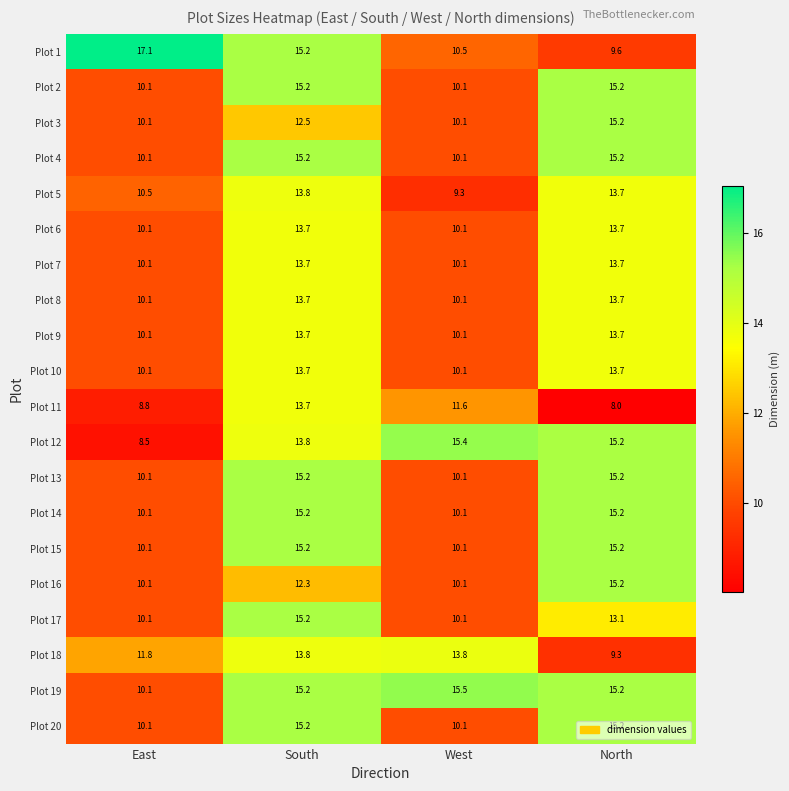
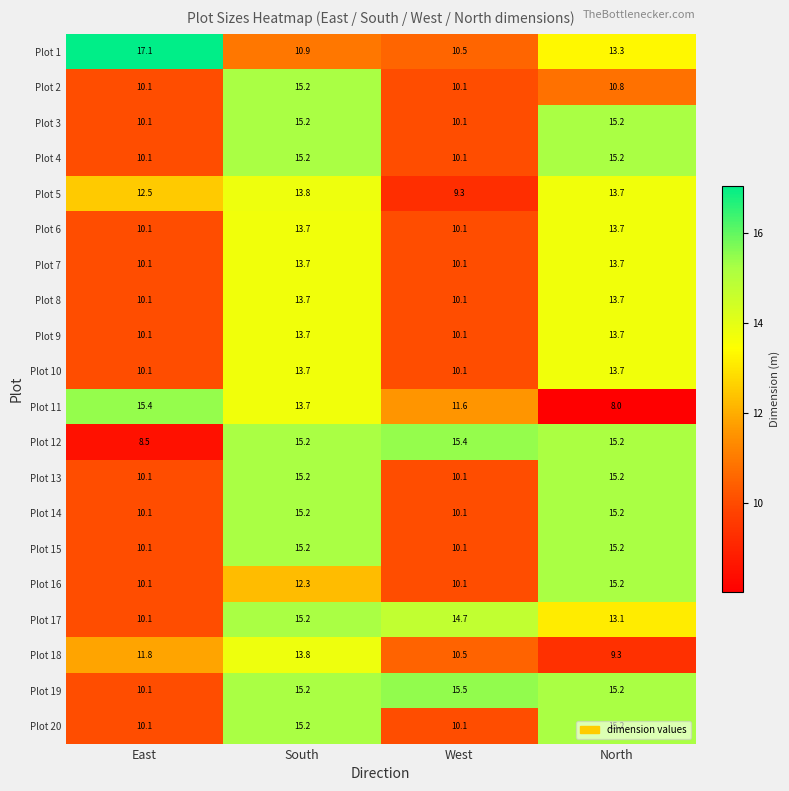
  {
    "Plot 1": {
      "East": 17.1,
-     "South": 15.2,
+     "South": 10.9,
      "West": 10.5,
-     "North": 9.6
+     "North": 13.3
    },
    "Plot 2": {
      "East": 10.1,
      "South": 15.2,
      "West": 10.1,
-     "North": 15.2
+     "North": 10.8
    },
    "Plot 3": {
      "East": 10.1,
-     "South": 12.5,
+     "South": 15.2,
      "West": 10.1,
      "North": 15.2
    },
    "Plot 4": {
      "East": 10.1,
      "South": 15.2,
      "West": 10.1,
      "North": 15.2
    },
    "Plot 5": {
-     "East": 10.5,
+     "East": 12.5,
      "South": 13.8,
      "West": 9.3,
      "North": 13.7
    },
    "Plot 6": {
      "East": 10.1,
      "South": 13.7,
      "West": 10.1,
      "North": 13.7
    },
    "Plot 7": {
      "East": 10.1,
      "South": 13.7,
      "West": 10.1,
      "North": 13.7
    },
    "Plot 8": {
      "East": 10.1,
      "South": 13.7,
      "West": 10.1,
      "North": 13.7
    },
    "Plot 9": {
      "East": 10.1,
      "South": 13.7,
      "West": 10.1,
      "North": 13.7
    },
    "Plot 10": {
      "East": 10.1,
      "South": 13.7,
      "West": 10.1,
      "North": 13.7
    },
    "Plot 11": {
-     "East": 8.8,
+     "East": 15.4,
      "South": 13.7,
      "West": 11.6,
      "North": 8.0
    },
    "Plot 12": {
      "East": 8.5,
-     "South": 13.8,
+     "South": 15.2,
      "West": 15.4,
      "North": 15.2
    },
    "Plot 13": {
      "East": 10.1,
      "South": 15.2,
      "West": 10.1,
      "North": 15.2
    },
    "Plot 14": {
      "East": 10.1,
      "South": 15.2,
      "West": 10.1,
      "North": 15.2
    },
    "Plot 15": {
      "East": 10.1,
      "South": 15.2,
      "West": 10.1,
      "North": 15.2
    },
    "Plot 16": {
      "East": 10.1,
      "South": 12.3,
      "West": 10.1,
      "North": 15.2
    },
    "Plot 17": {
      "East": 10.1,
      "South": 15.2,
-     "West": 10.1,
+     "West": 14.7,
      "North": 13.1
    },
    "Plot 18": {
      "East": 11.8,
      "South": 13.8,
-     "West": 13.8,
+     "West": 10.5,
      "North": 9.3
    },
    "Plot 19": {
      "East": 10.1,
      "South": 15.2,
      "West": 15.5,
      "North": 15.2
    },
    "Plot 20": {
      "East": 10.1,
      "South": 15.2,
      "West": 10.1
    }
  }
